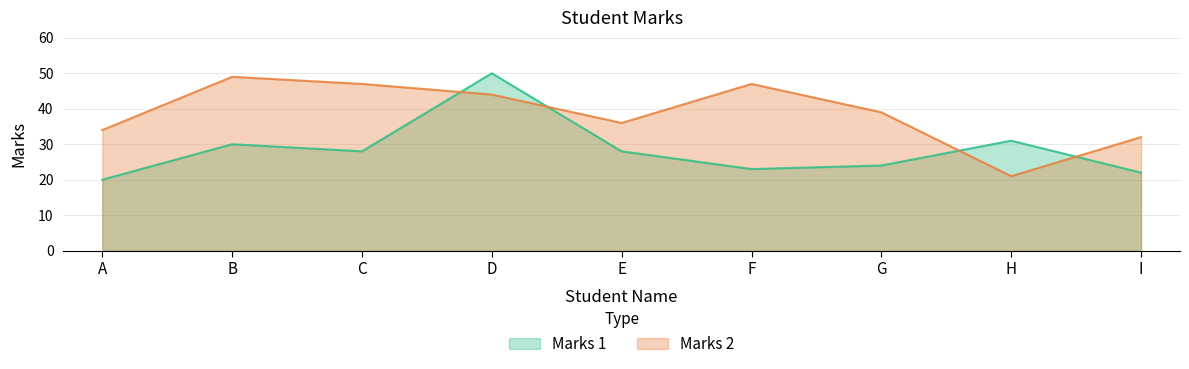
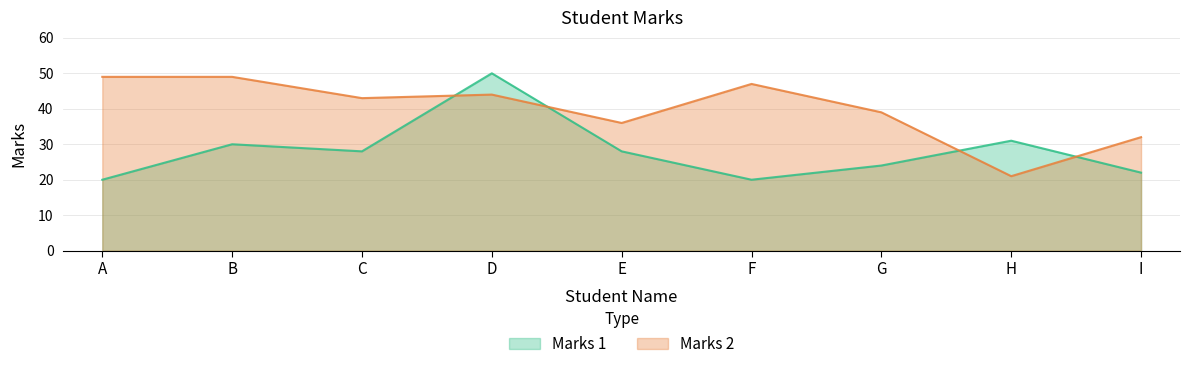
  {
    "Marks 1": {
      "A": 20,
      "B": 30,
      "C": 28,
      "D": 50,
      "E": 28,
-     "F": 23,
+     "F": 20,
      "G": 24,
      "H": 31,
      "I": 22
    },
    "Marks 2": {
-     "A": 34,
+     "A": 49,
      "B": 49,
-     "C": 47,
+     "C": 43,
      "D": 44,
      "E": 36,
      "F": 47,
      "G": 39,
      "H": 21,
      "I": 32
    }
  }
